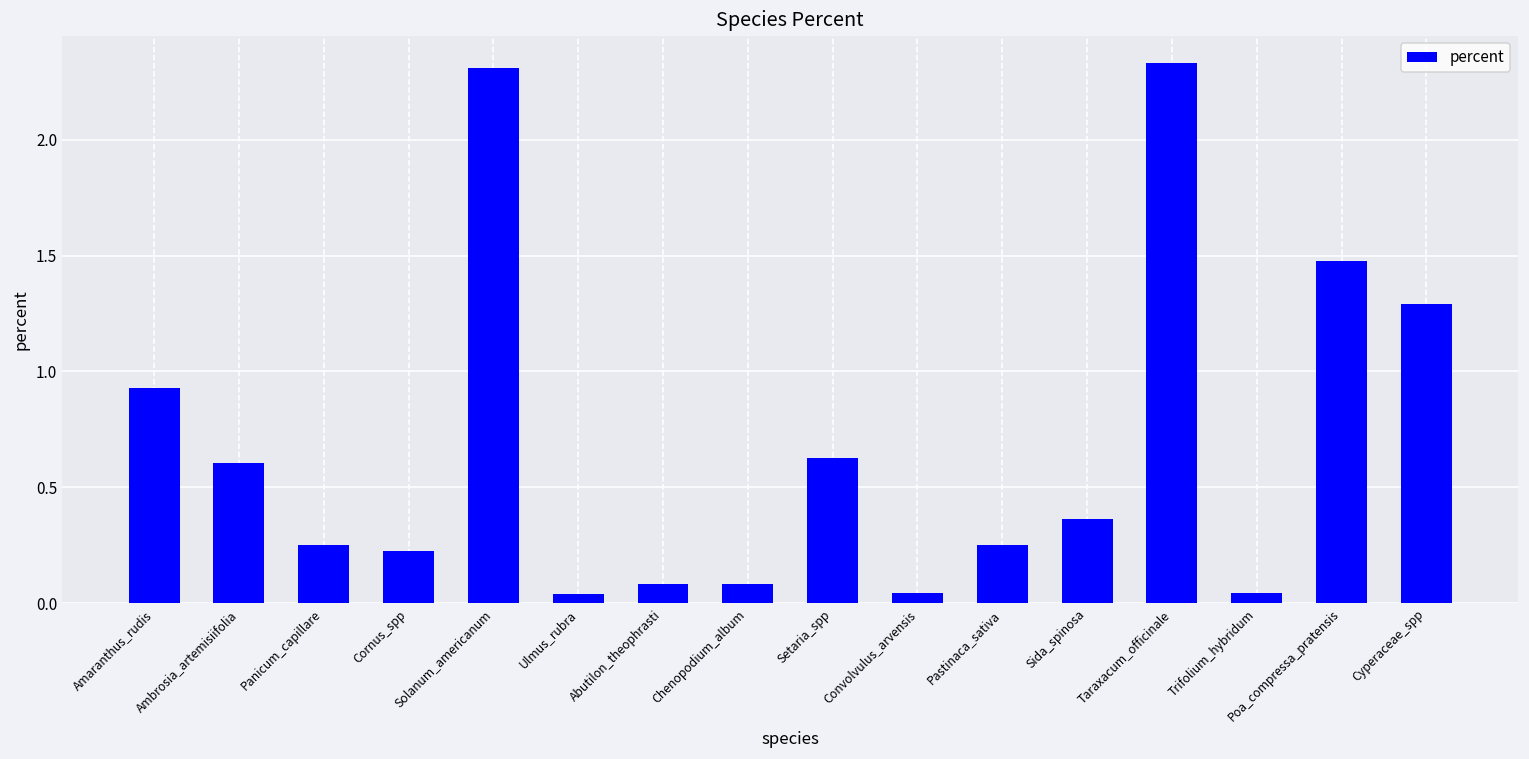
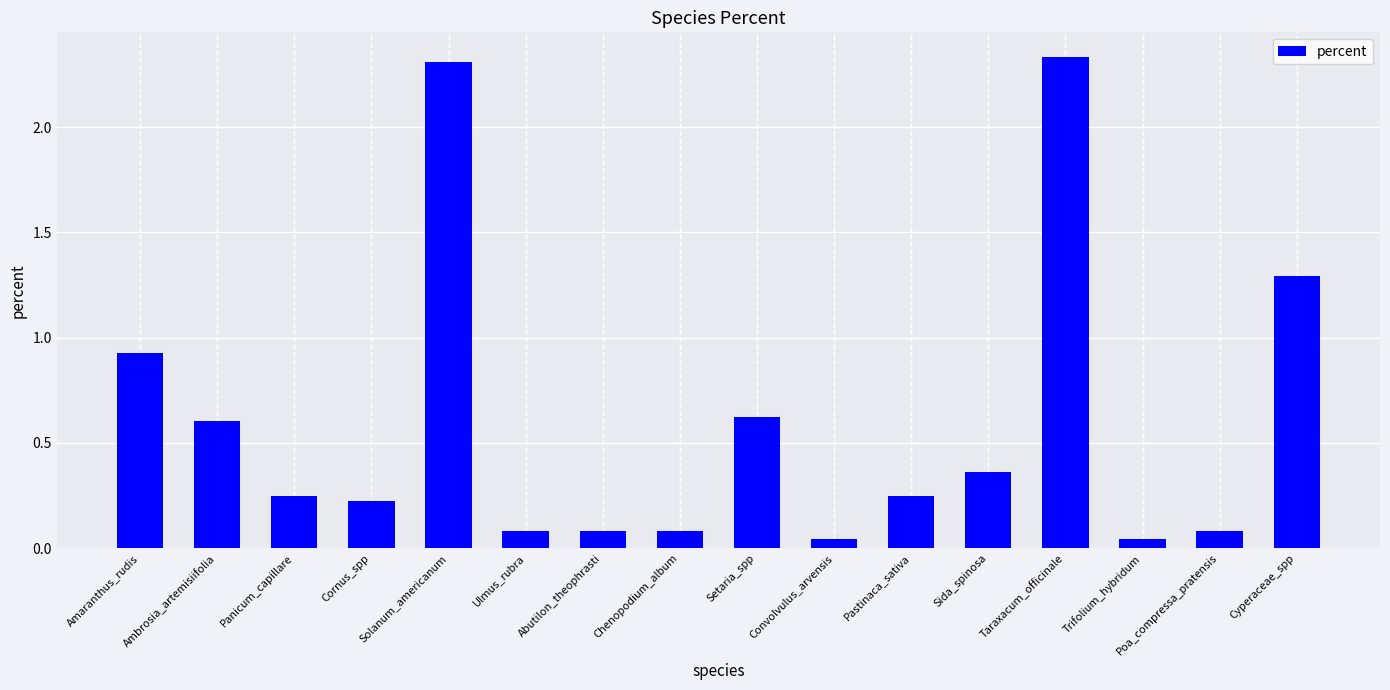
  {
    "Amaranthus_rudis": 0.93,
    "Ambrosia_artemisiifolia": 0.61,
    "Panicum_capillare": 0.25,
    "Cornus_spp": 0.23,
    "Solanum_americanum": 2.31,
-   "Ulmus_rubra": 0.04,
+   "Ulmus_rubra": 0.08,
    "Abutilon_theophrasti": 0.08,
    "Chenopodium_album": 0.08,
    "Setaria_spp": 0.63,
    "Convolvulus_arvensis": 0.04,
    "Pastinaca_sativa": 0.25,
    "Sida_spinosa": 0.36,
    "Taraxacum_officinale": 2.33,
    "Trifolium_hybridum": 0.04,
-   "Poa_compressa_pratensis": 1.47,
+   "Poa_compressa_pratensis": 0.08,
    "Cyperaceae_spp": 1.29
  }
